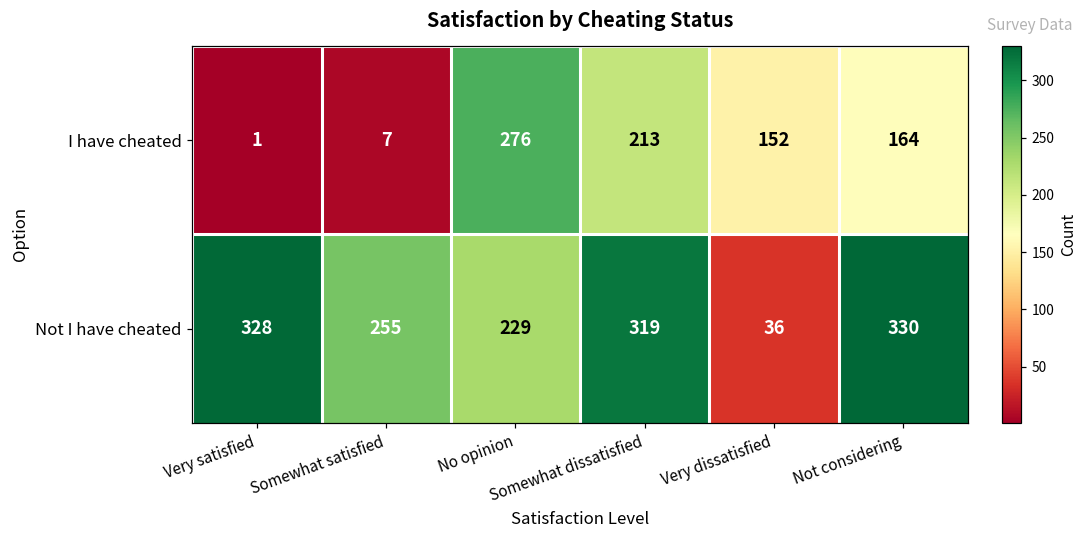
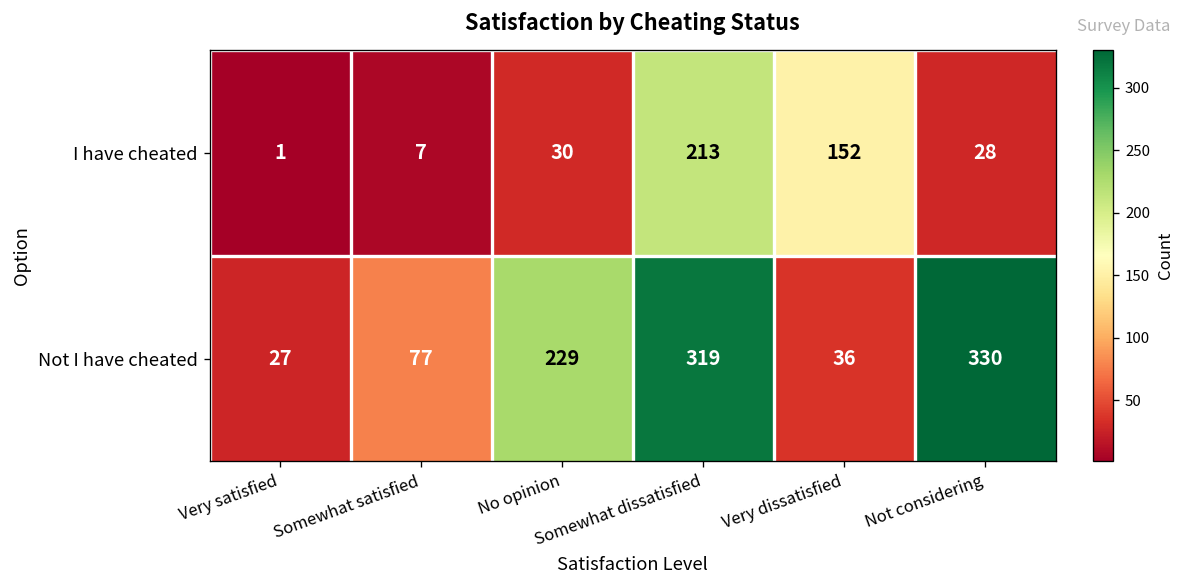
  {
    "I have cheated": {
      "Very satisfied": 1,
      "Somewhat satisfied": 7,
-     "No opinion": 276,
+     "No opinion": 30,
      "Somewhat dissatisfied": 213,
      "Very dissatisfied": 152,
-     "Not considering": 164
+     "Not considering": 28
    },
    "Not I have cheated": {
-     "Very satisfied": 328,
-     "Somewhat satisfied": 255,
+     "Very satisfied": 27,
+     "Somewhat satisfied": 77,
      "No opinion": 229,
      "Somewhat dissatisfied": 319,
      "Very dissatisfied": 36,
      "Not considering": 330
    }
  }
